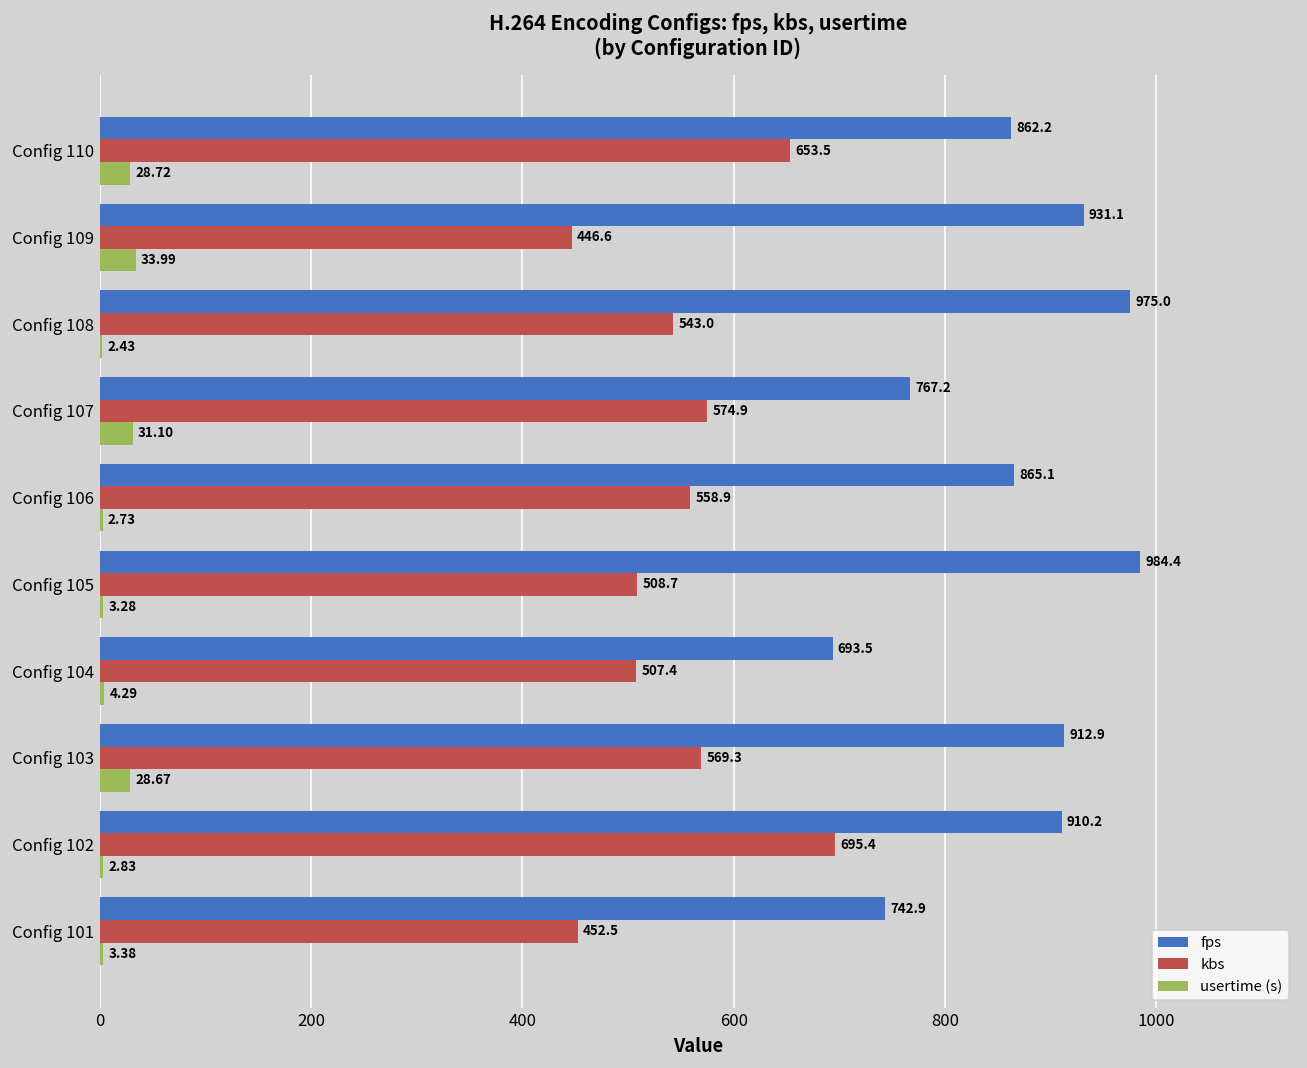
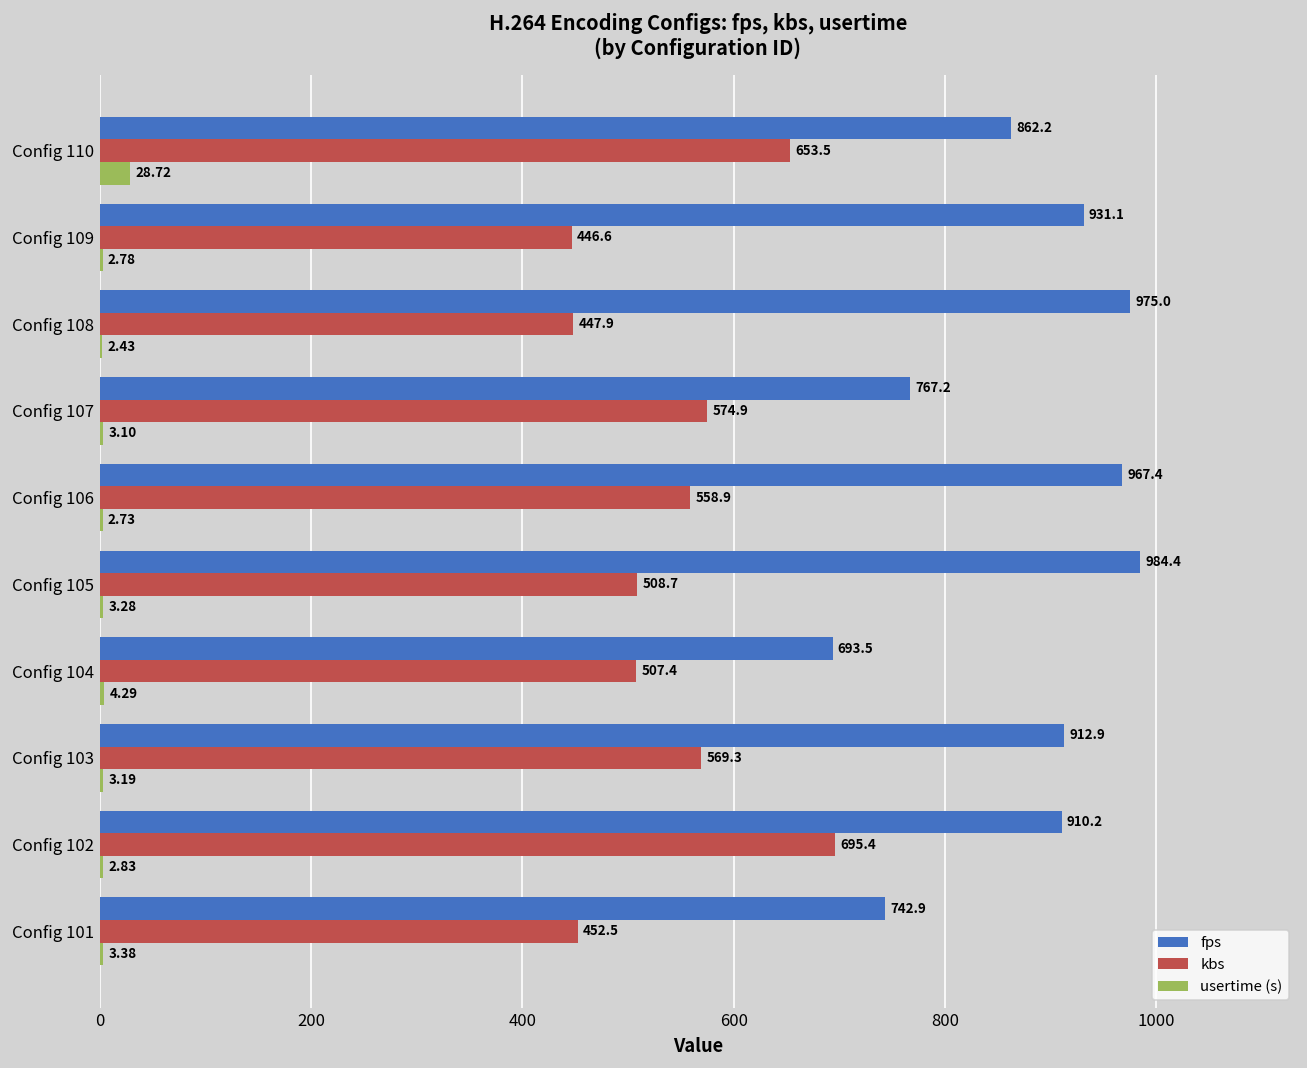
  {
    "fps": {
      "Config 110": 862.2,
      "Config 109": 931.1,
      "Config 108": 975.0,
      "Config 107": 767.2,
-     "Config 106": 865.1,
+     "Config 106": 967.4,
      "Config 105": 984.4,
      "Config 104": 693.5,
      "Config 103": 912.9,
      "Config 102": 910.2,
      "Config 101": 742.9
    },
    "kbs": {
      "Config 110": 653.5,
      "Config 109": 446.6,
-     "Config 108": 543.0,
+     "Config 108": 447.9,
      "Config 107": 574.9,
      "Config 106": 558.9,
      "Config 105": 508.7,
      "Config 104": 507.4,
      "Config 103": 569.3,
      "Config 102": 695.4,
      "Config 101": 452.5
    },
    "usertime (s)": {
      "Config 110": 28.72,
-     "Config 109": 33.99,
+     "Config 109": 2.78,
      "Config 108": 2.43,
-     "Config 107": 31.10,
+     "Config 107": 3.10,
      "Config 106": 2.73,
      "Config 105": 3.28,
      "Config 104": 4.29,
-     "Config 103": 28.67,
+     "Config 103": 3.19,
      "Config 102": 2.83,
      "Config 101": 3.38
    }
  }
